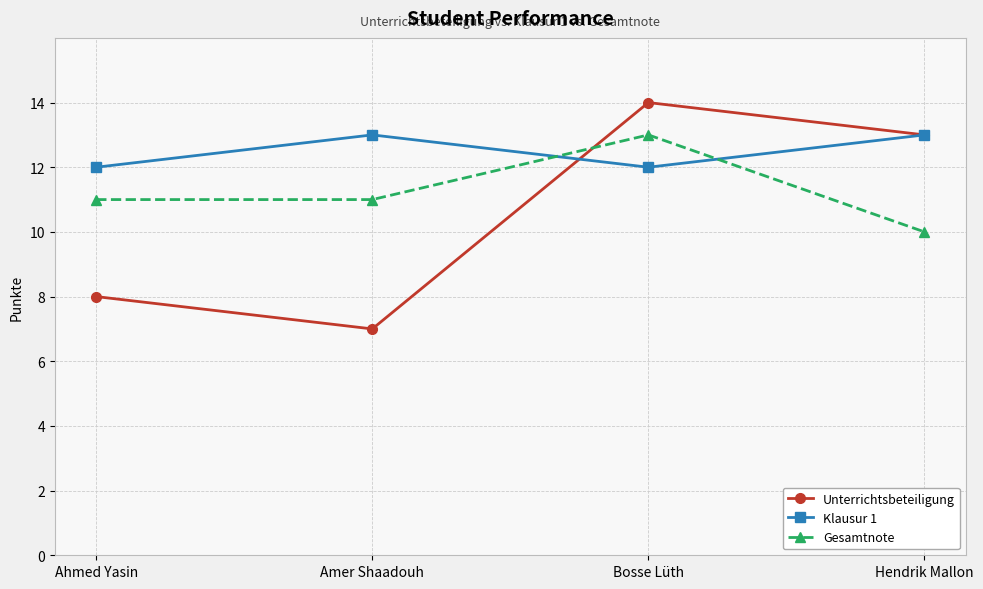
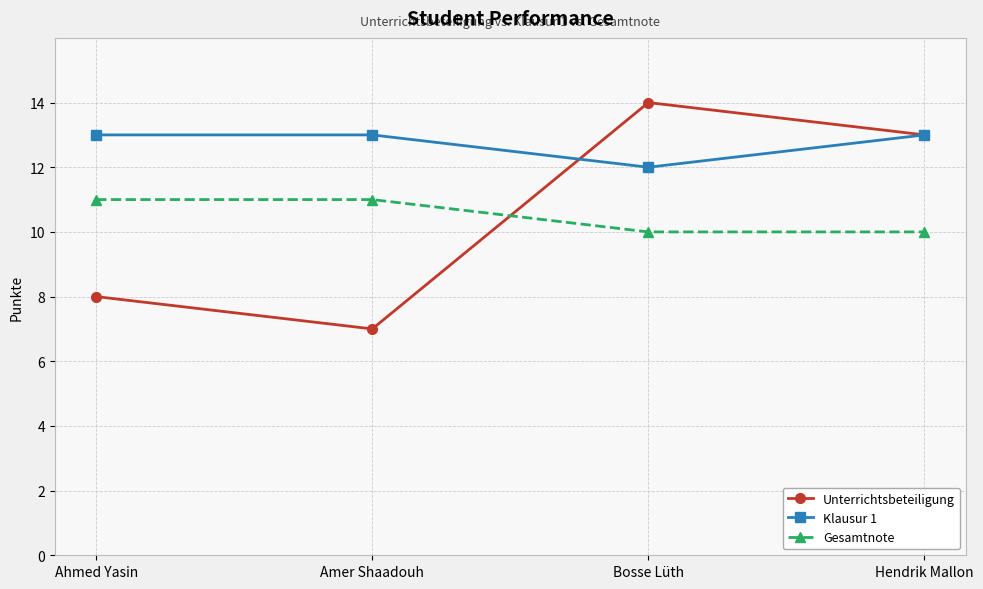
  {
    "Unterrichtsbeteiligung": {
      "Ahmed Yasin": 8,
      "Amer Shaadouh": 7,
      "Bosse Lüth": 14
    },
    "Klausur 1": {
-     "Ahmed Yasin": 12,
+     "Ahmed Yasin": 13,
      "Amer Shaadouh": 13,
      "Bosse Lüth": 12
    },
    "Gesamtnote": {
      "Ahmed Yasin": 11,
      "Amer Shaadouh": 11,
-     "Bosse Lüth": 13,
+     "Bosse Lüth": 10,
      "Hendrik Mallon": 10
    }
  }
